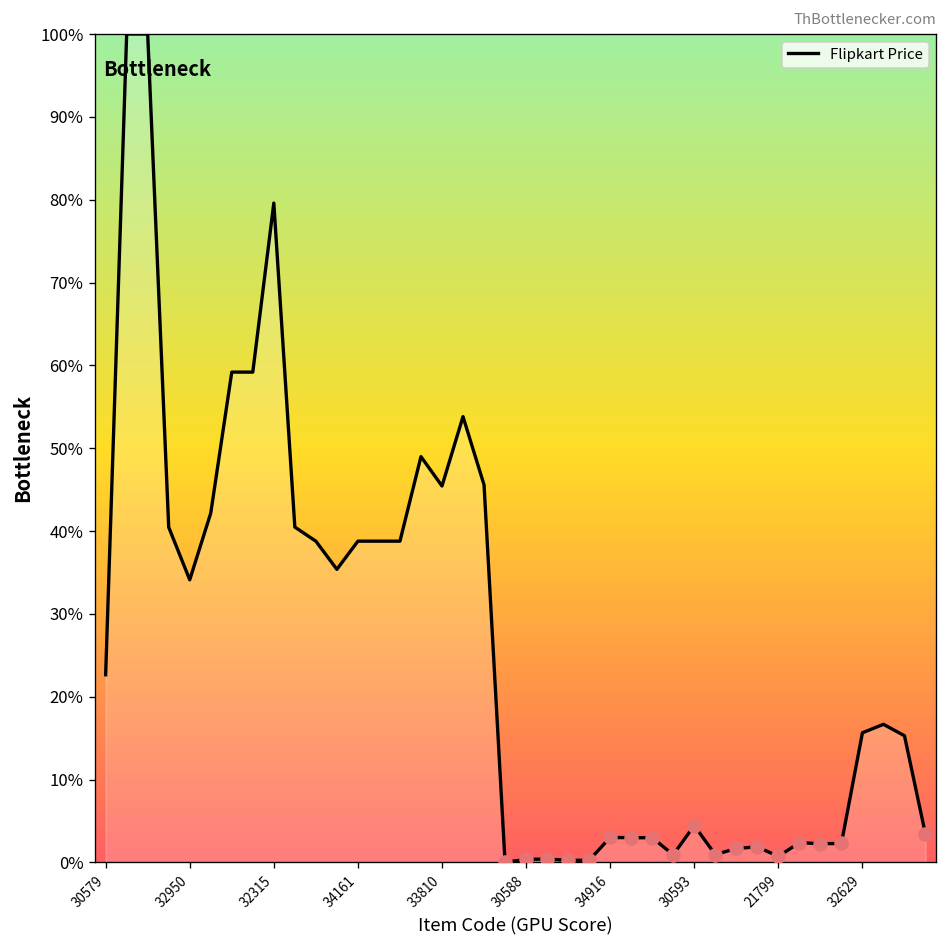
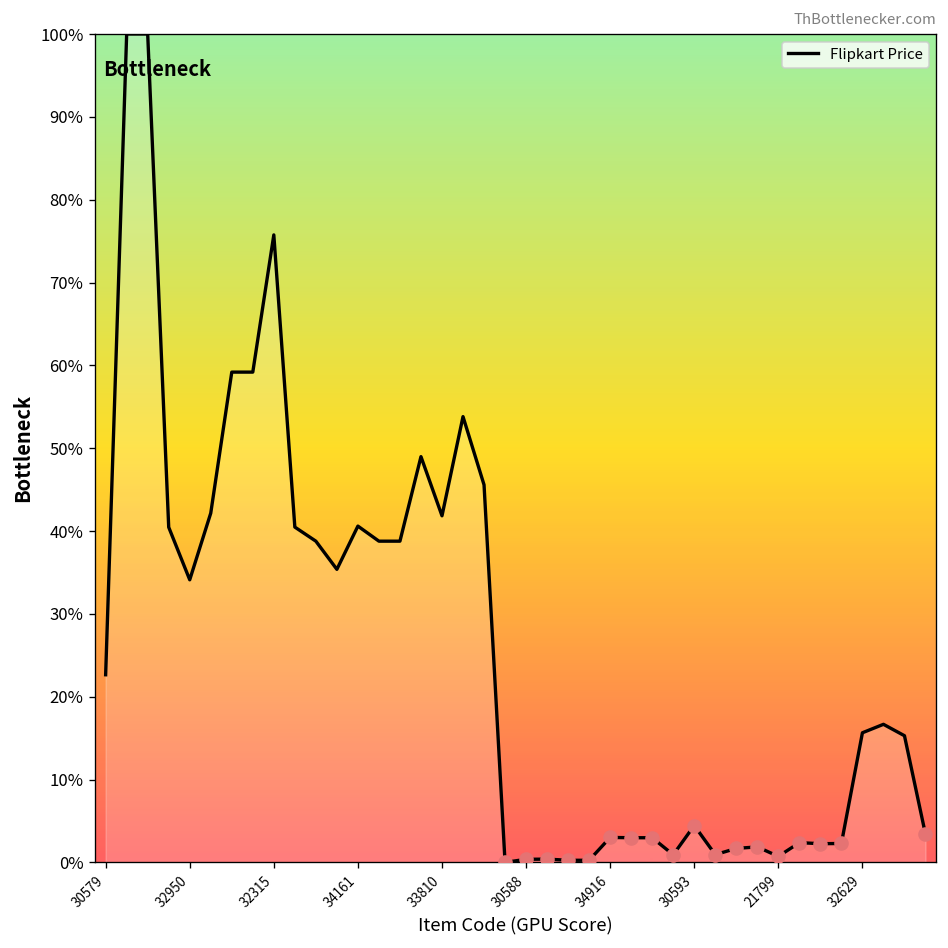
  {
    "Flipkart Price": {
      "30579": "23%",
      "32950": "34%",
-     "32315": "80%",
-     "34161": "39%",
-     "33810": "45%",
+     "32315": "76%",
+     "34161": "41%",
+     "33810": "42%",
      "32629": "16%"
    }
  }
